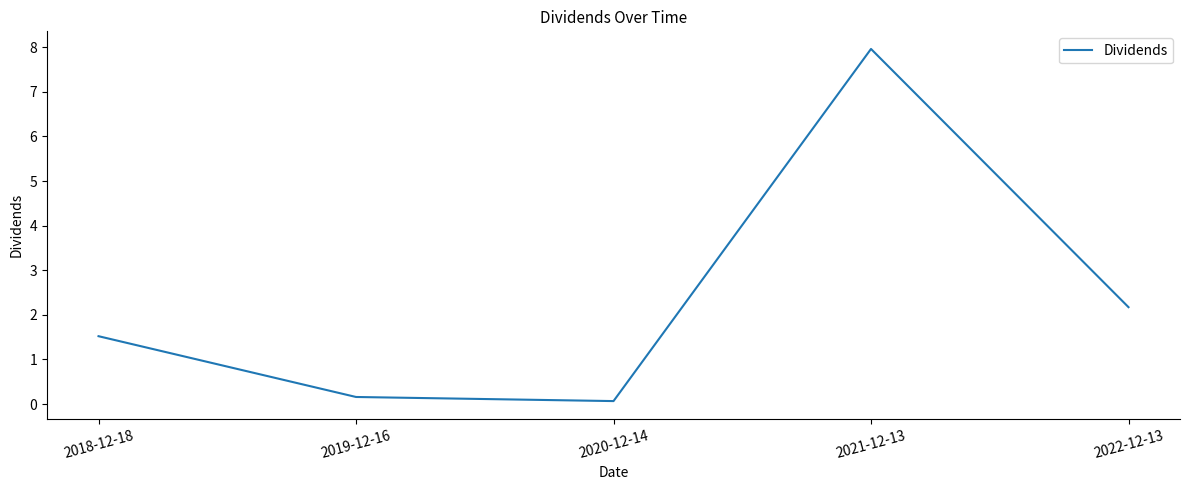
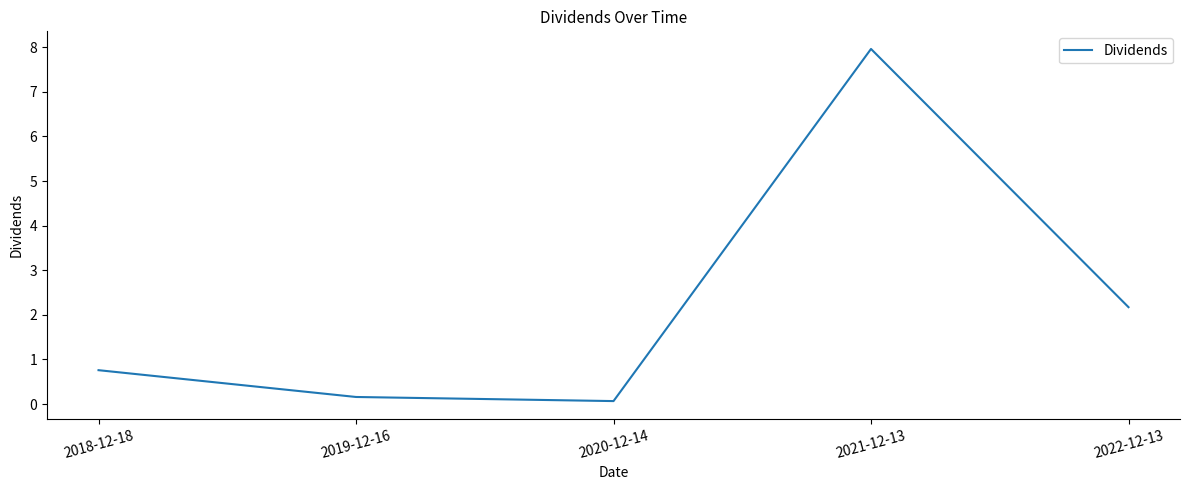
  {
-   "2018-12-18": 1.5,
+   "2018-12-18": 0.8,
    "2019-12-16": 0.2,
    "2020-12-14": 0.1,
    "2021-12-13": 8.0,
    "2022-12-13": 2.2
  }
